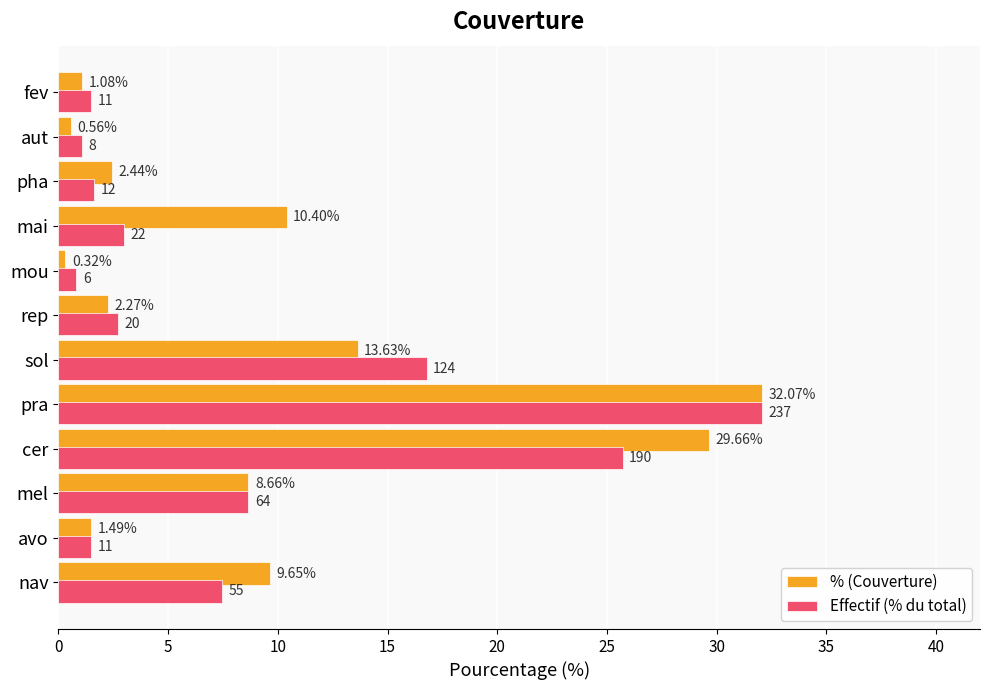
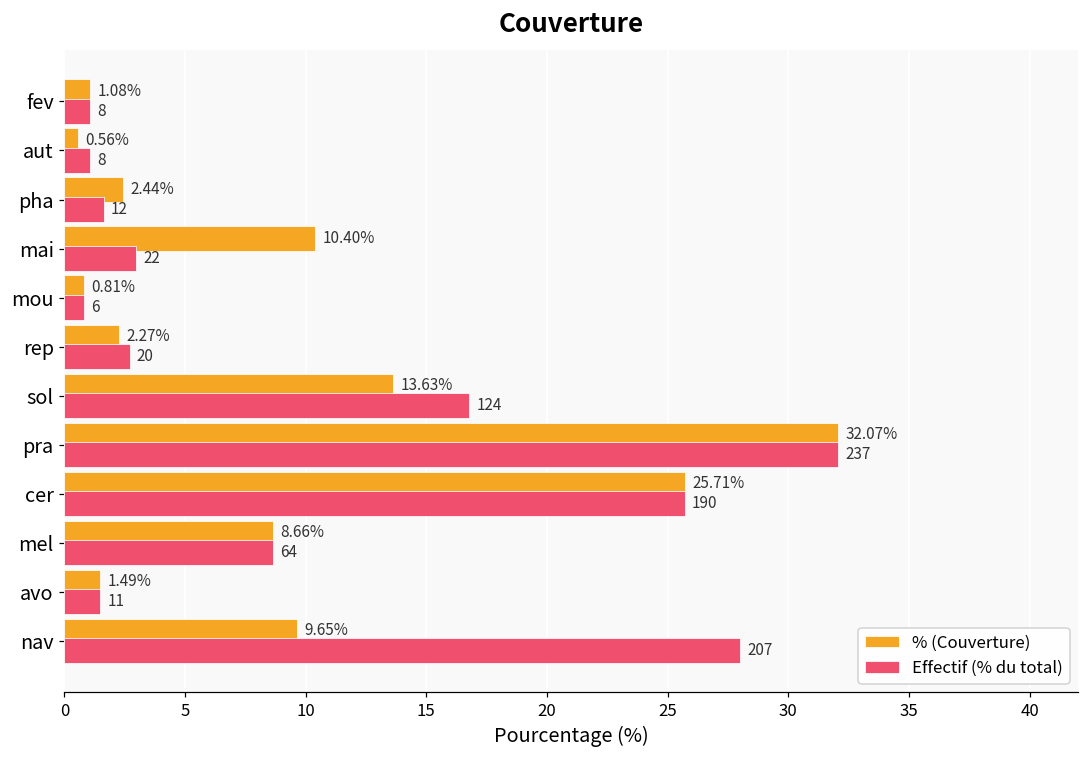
  {
    "% (Couverture)": {
      "fev": "1.08%",
      "aut": "0.56%",
      "pha": "2.44%",
      "mai": "10.40%",
-     "mou": "0.32%",
+     "mou": "0.81%",
      "rep": "2.27%",
      "sol": "13.63%",
      "pra": "32.07%",
-     "cer": "29.66%",
+     "cer": "25.71%",
      "mel": "8.66%",
      "avo": "1.49%",
      "nav": "9.65%"
    },
    "Effectif (% du total)": {
-     "fev": "11",
-     "nav": "55"
+     "fev": "8",
+     "nav": "207"
    }
  }
